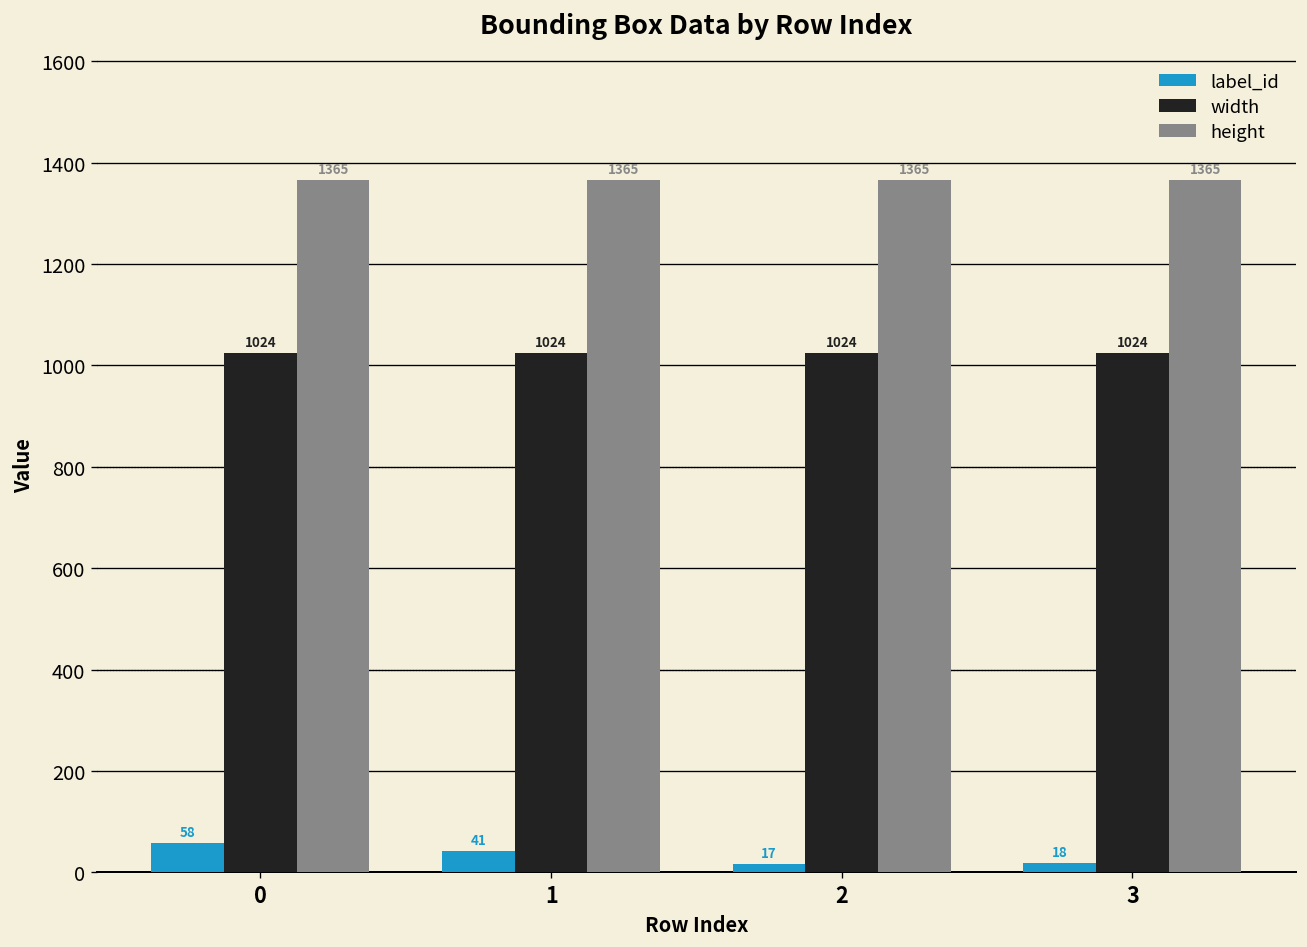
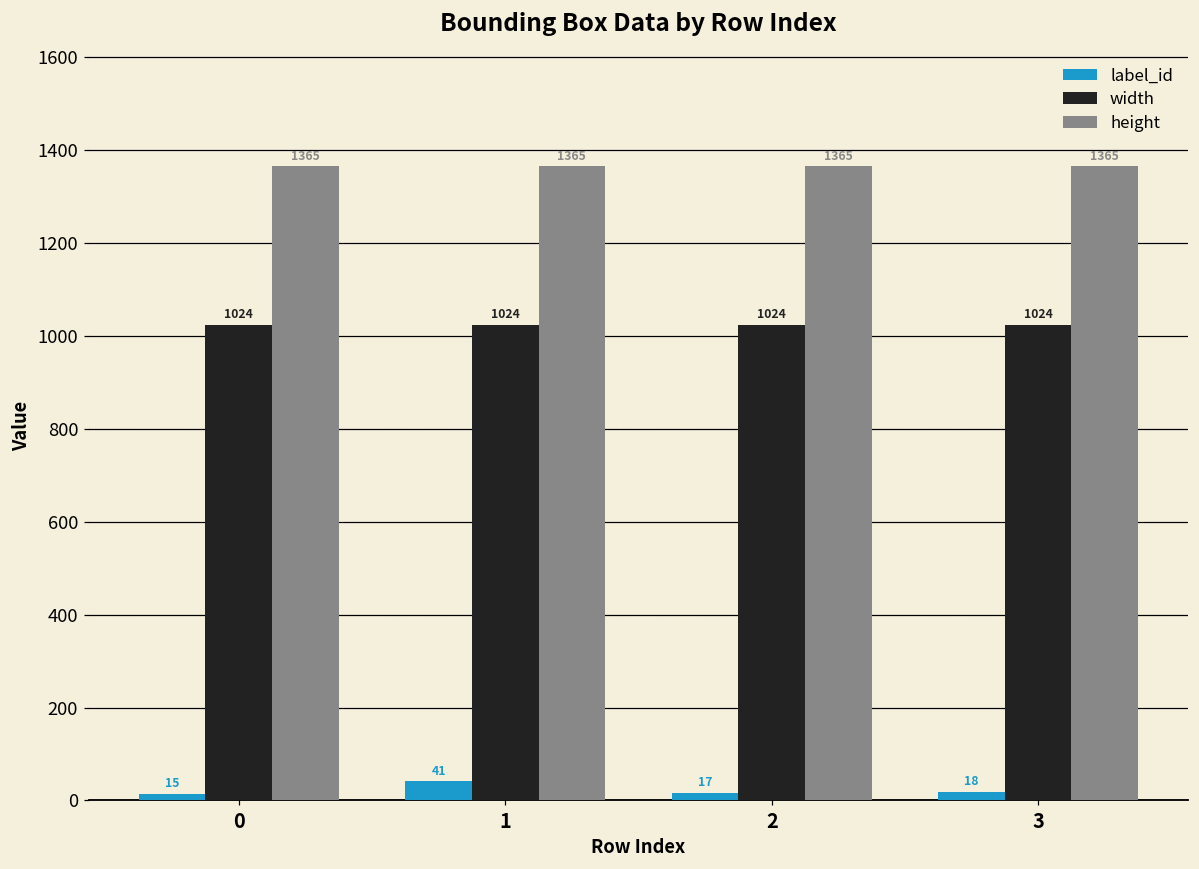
  {
    "label_id": {
-     "0": 58,
+     "0": 15,
      "1": 41,
      "2": 17,
      "3": 18
    },
    "width": {
      "0": 1024,
      "1": 1024,
      "2": 1024,
      "3": 1024
    },
    "height": {
      "0": 1365,
      "1": 1365,
      "2": 1365,
      "3": 1365
    }
  }
